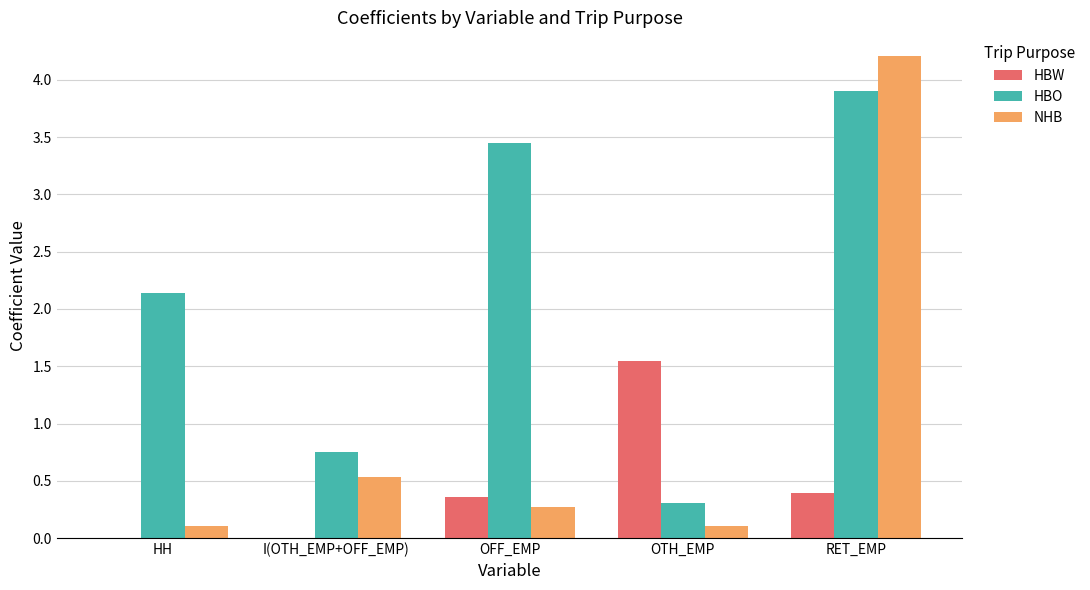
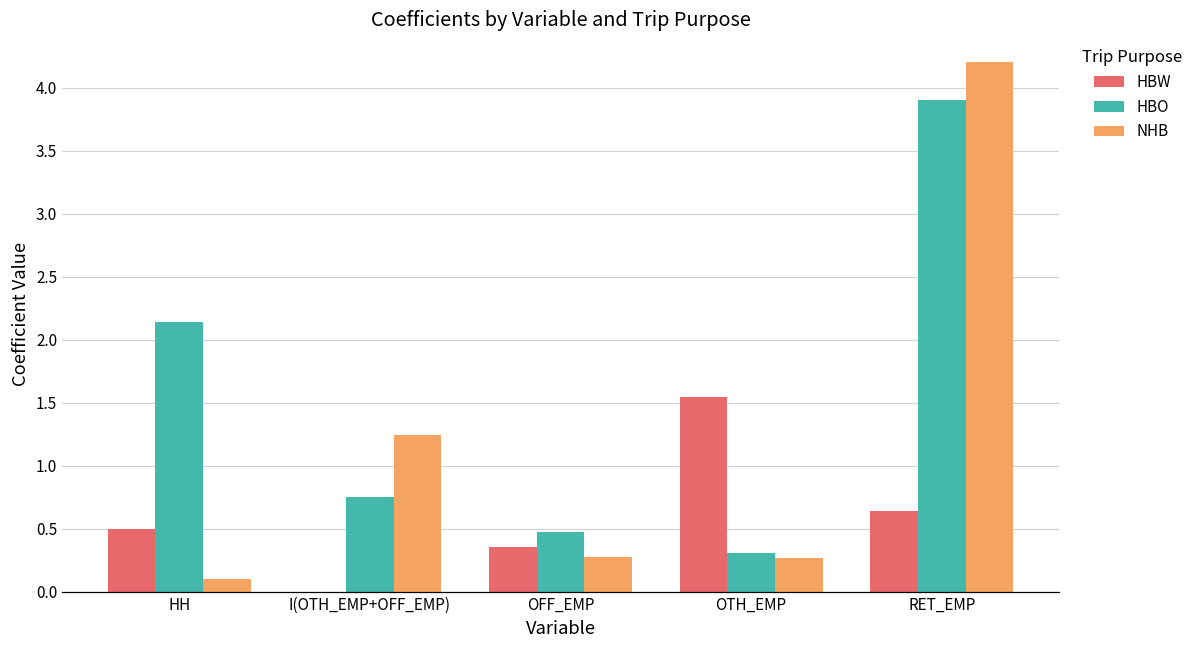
  {
    "HBW": {
-     "HH": 0.0,
+     "HH": 0.5,
      "I(OTH_EMP+OFF_EMP)": 0.00,
      "OFF_EMP": 0.36,
      "OTH_EMP": 1.55,
-     "RET_EMP": 0.40
+     "RET_EMP": 0.64
    },
    "HBO": {
      "HH": 2.14,
      "I(OTH_EMP+OFF_EMP)": 0.75,
-     "OFF_EMP": 3.45,
+     "OFF_EMP": 0.47,
      "OTH_EMP": 0.31,
      "RET_EMP": 3.91
    },
    "NHB": {
      "HH": 0.10,
-     "I(OTH_EMP+OFF_EMP)": 0.54,
+     "I(OTH_EMP+OFF_EMP)": 1.25,
      "OFF_EMP": 0.27,
-     "OTH_EMP": 0.11,
+     "OTH_EMP": 0.26,
      "RET_EMP": 4.21
    }
  }
